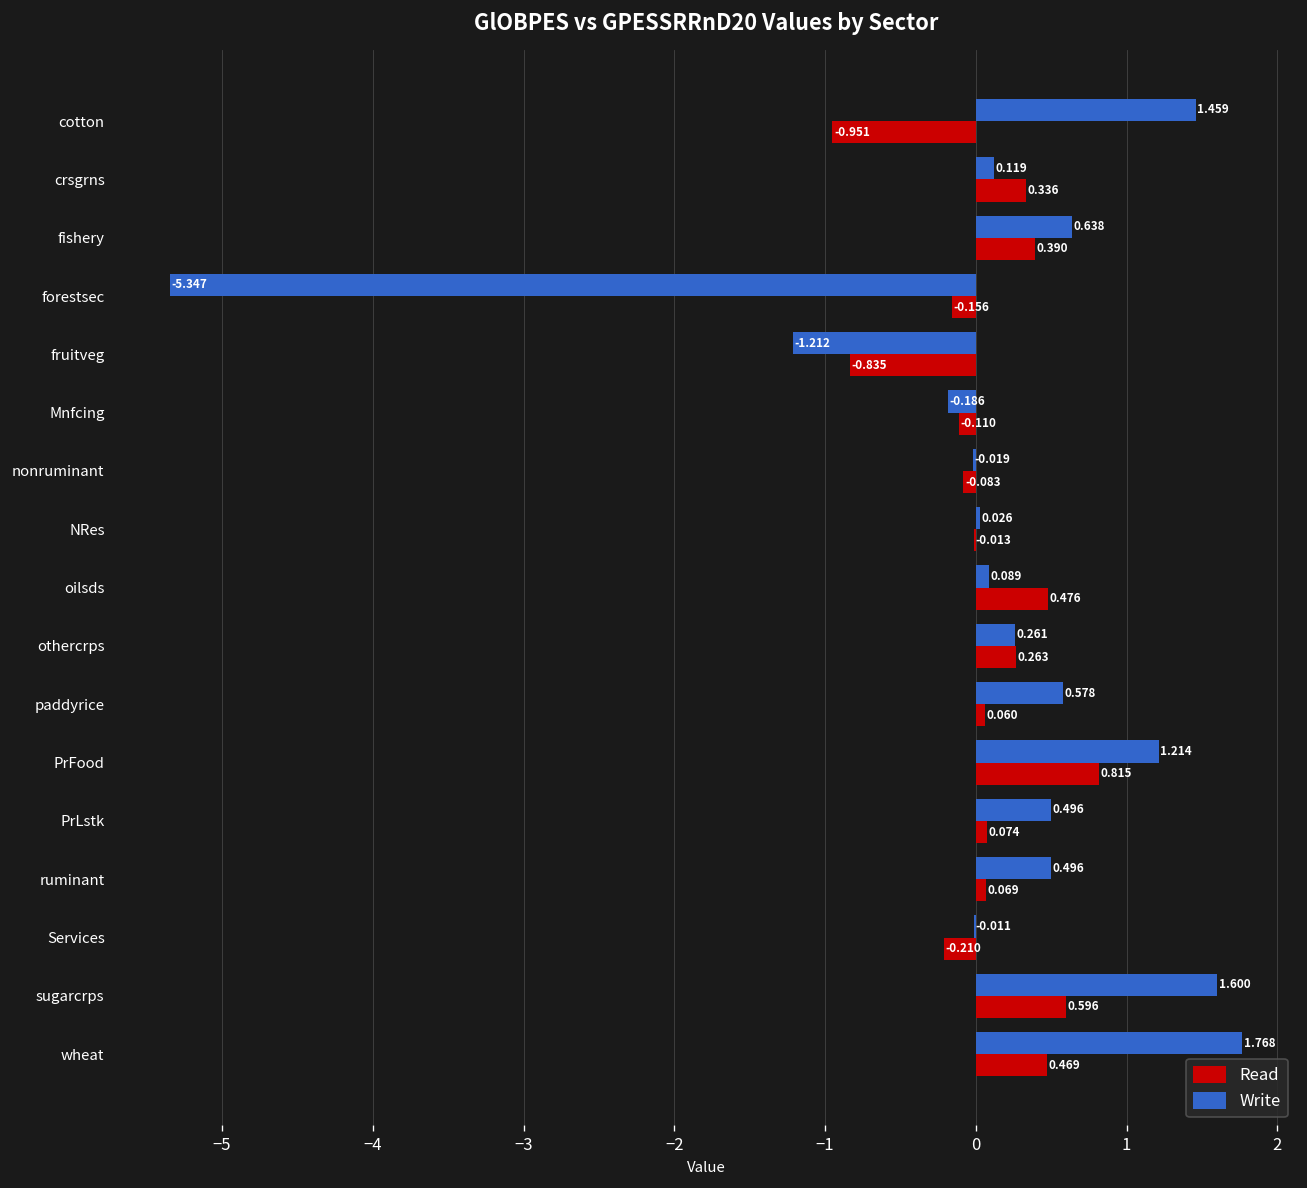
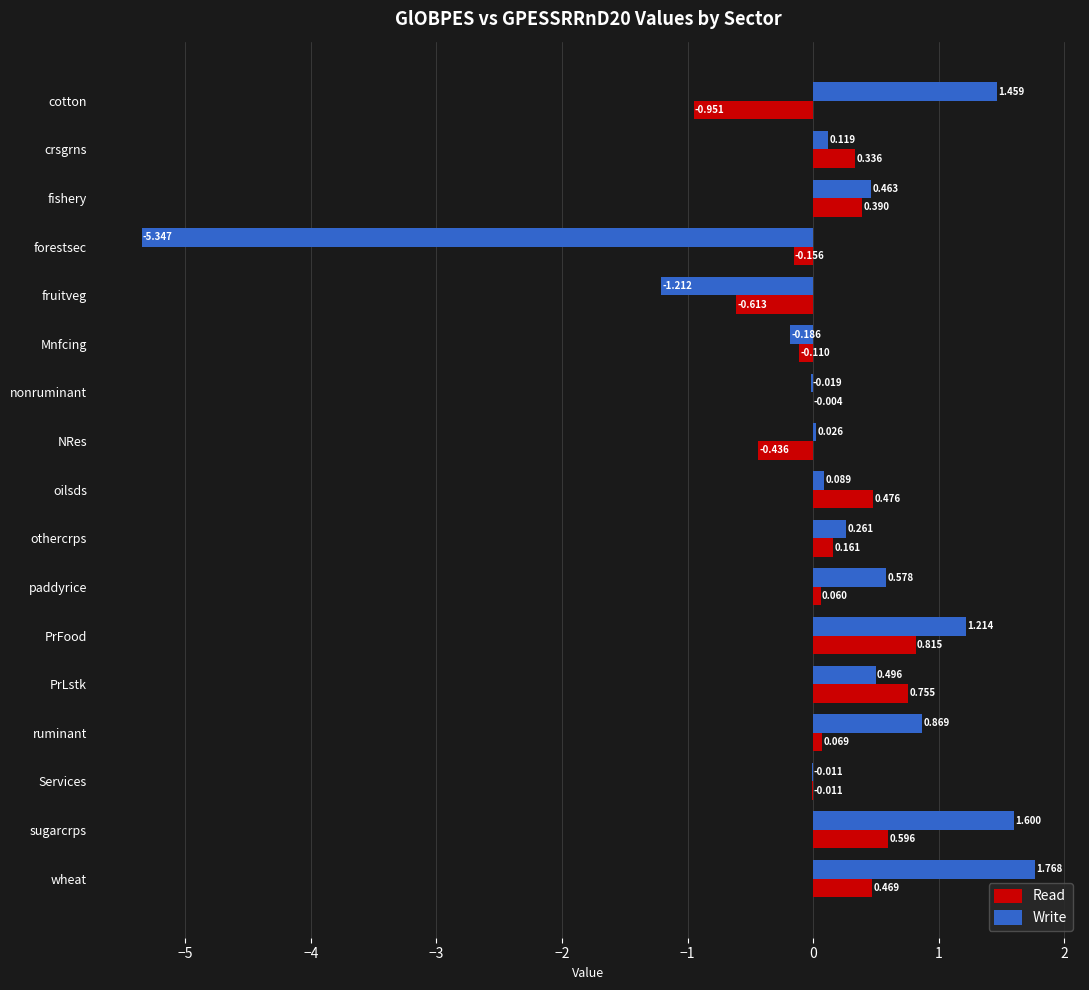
  {
    "Read": {
      "cotton": -0.951,
      "crsgrns": 0.336,
      "fishery": 0.390,
      "forestsec": -0.156,
-     "fruitveg": -0.835,
+     "fruitveg": -0.613,
      "Mnfcing": -0.110,
-     "nonruminant": -0.083,
-     "NRes": -0.013,
+     "nonruminant": -0.004,
+     "NRes": -0.436,
      "oilsds": 0.476,
-     "othercrps": 0.263,
+     "othercrps": 0.161,
      "paddyrice": 0.060,
      "PrFood": 0.815,
-     "PrLstk": 0.074,
+     "PrLstk": 0.755,
      "ruminant": 0.069,
-     "Services": -0.210,
+     "Services": -0.011,
      "sugarcrps": 0.596,
      "wheat": 0.469
    },
    "Write": {
      "cotton": 1.459,
      "crsgrns": 0.119,
-     "fishery": 0.638,
+     "fishery": 0.463,
      "forestsec": -5.347,
      "fruitveg": -1.212,
      "Mnfcing": -0.186,
      "nonruminant": -0.019,
      "NRes": 0.026,
      "oilsds": 0.089,
      "othercrps": 0.261,
      "paddyrice": 0.578,
      "PrFood": 1.214,
      "PrLstk": 0.496,
-     "ruminant": 0.496,
+     "ruminant": 0.869,
      "Services": -0.011,
      "sugarcrps": 1.600,
      "wheat": 1.768
    }
  }
